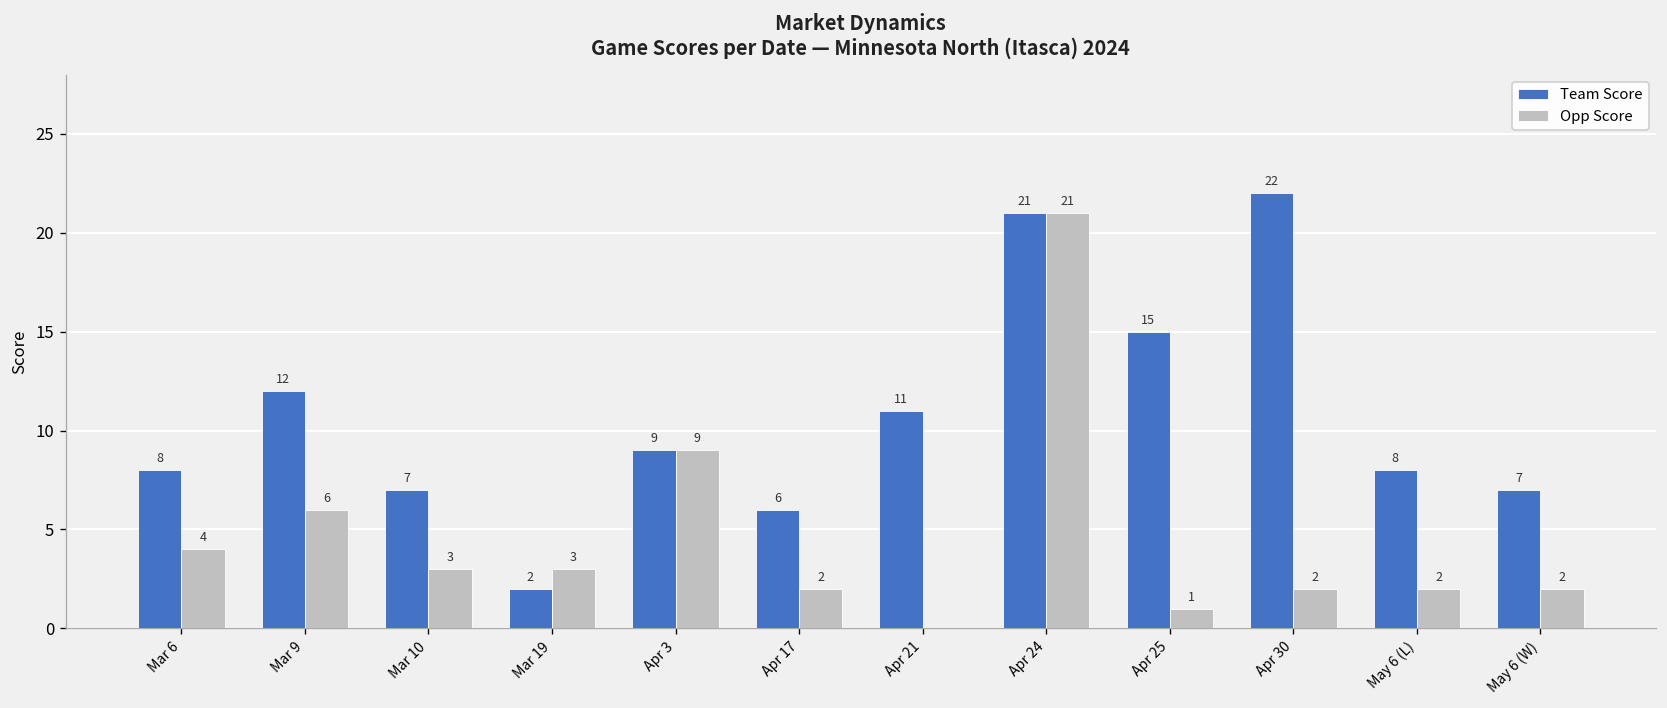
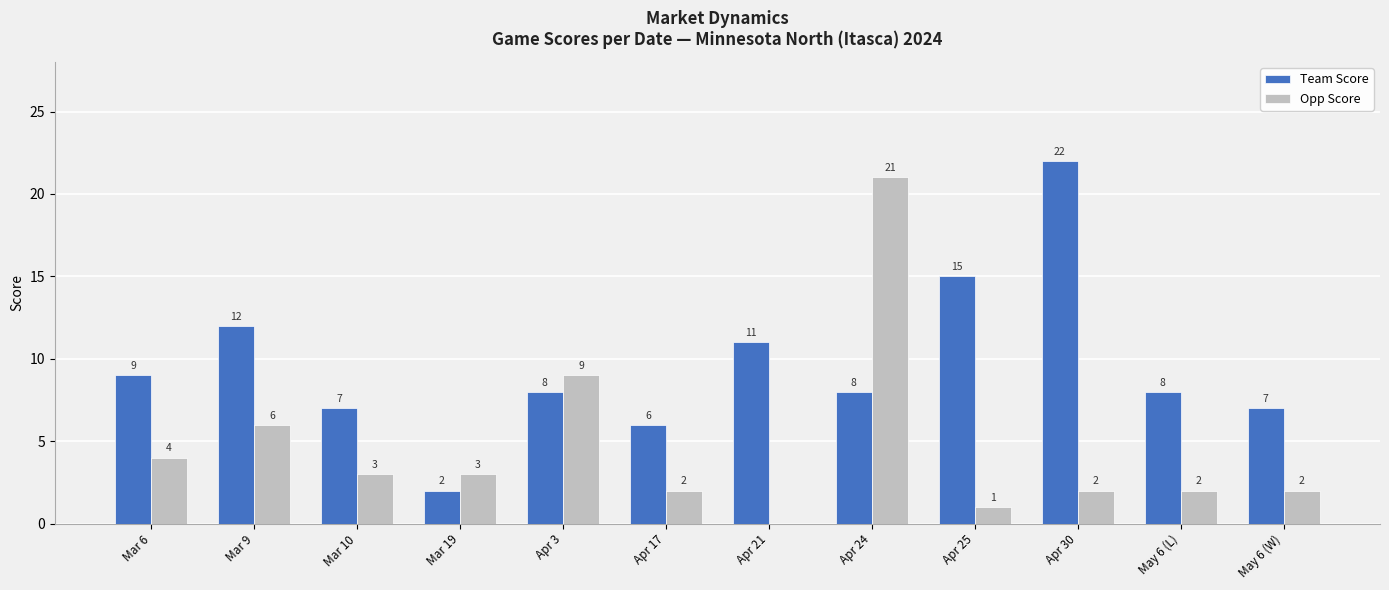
  {
    "Team Score": {
-     "Mar 6": 8,
+     "Mar 6": 9,
      "Mar 9": 12,
      "Mar 10": 7,
      "Mar 19": 2,
-     "Apr 3": 9,
+     "Apr 3": 8,
      "Apr 17": 6,
      "Apr 21": 11,
-     "Apr 24": 21,
+     "Apr 24": 8,
      "Apr 25": 15,
      "Apr 30": 22,
      "May 6 (L)": 8,
      "May 6 (W)": 7
    },
    "Opp Score": {
      "Mar 6": 4,
      "Mar 9": 6,
      "Mar 10": 3,
      "Mar 19": 3,
      "Apr 3": 9,
      "Apr 17": 2,
      "Apr 24": 21,
      "Apr 25": 1,
      "Apr 30": 2,
      "May 6 (L)": 2,
      "May 6 (W)": 2
    }
  }
